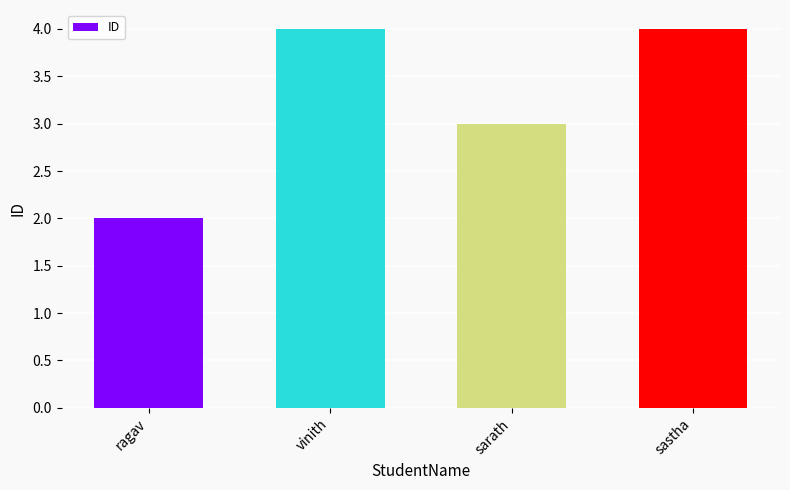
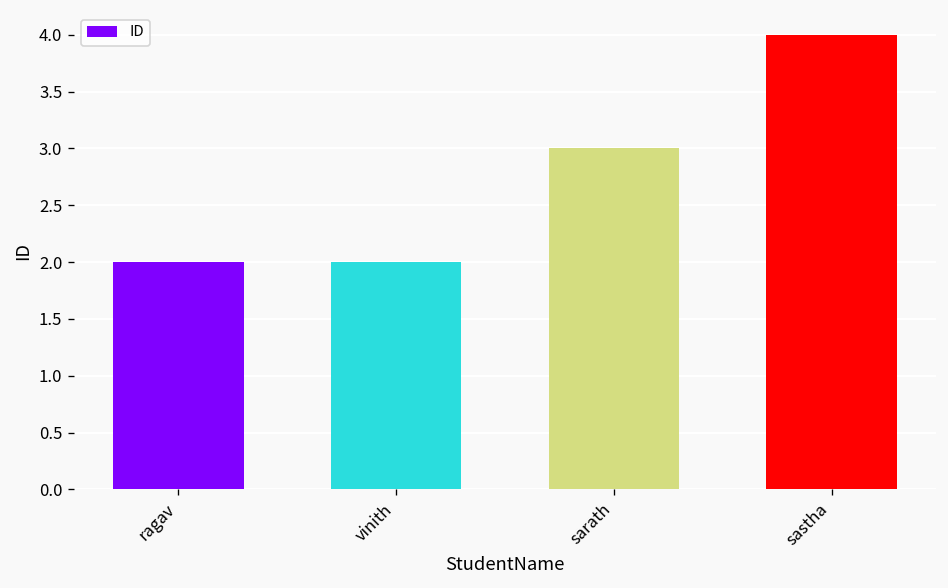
  {
    "ragav": 2,
-   "vinith": 4,
+   "vinith": 2,
    "sarath": 3,
    "sastha": 4
  }
